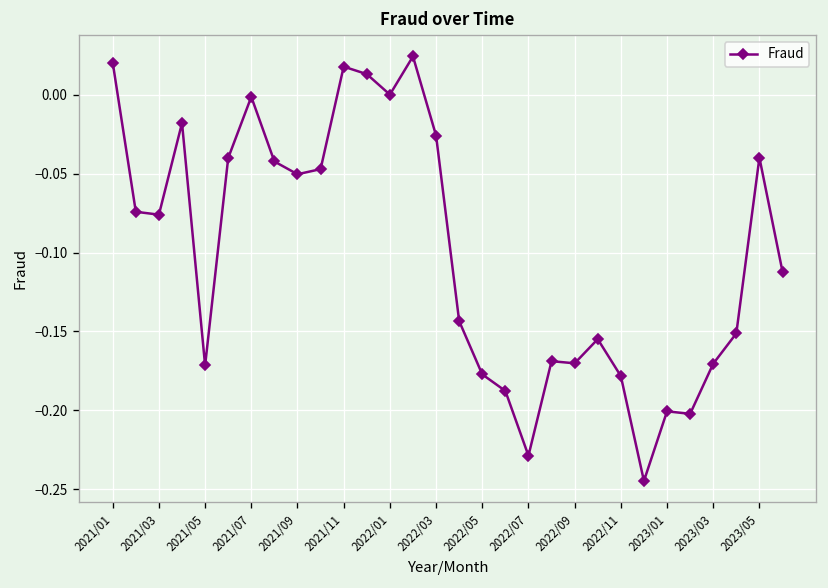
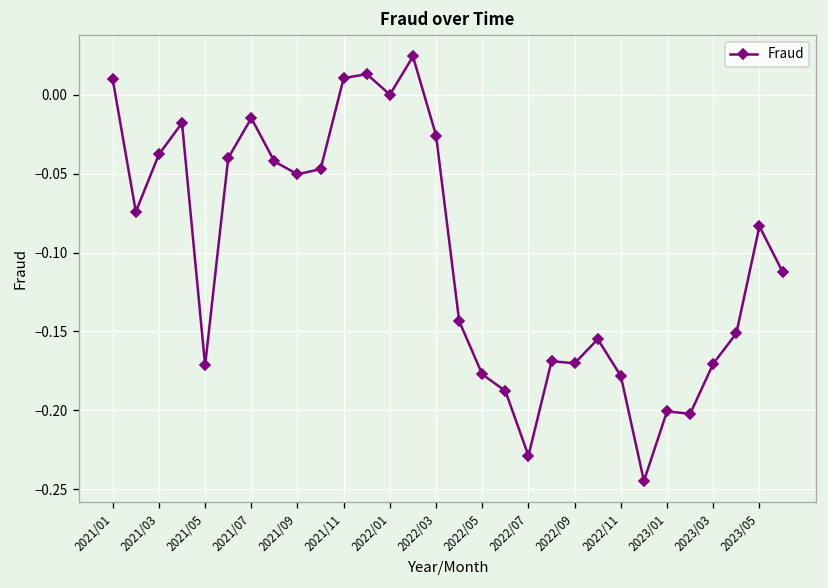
  {
-   "2021/01": 0.020,
-   "2021/03": -0.076,
+   "2021/01": 0.010,
+   "2021/03": -0.038,
    "2021/05": -0.172,
-   "2021/07": -0.001,
+   "2021/07": -0.015,
    "2021/09": -0.050,
-   "2021/11": 0.018,
+   "2021/11": 0.010,
    "2022/01": 0.000,
    "2022/03": -0.026,
    "2022/05": -0.177,
    "2022/07": -0.229,
    "2022/09": -0.170,
    "2022/11": -0.178,
    "2023/01": -0.201,
    "2023/03": -0.170,
-   "2023/05": -0.040
+   "2023/05": -0.083
  }
